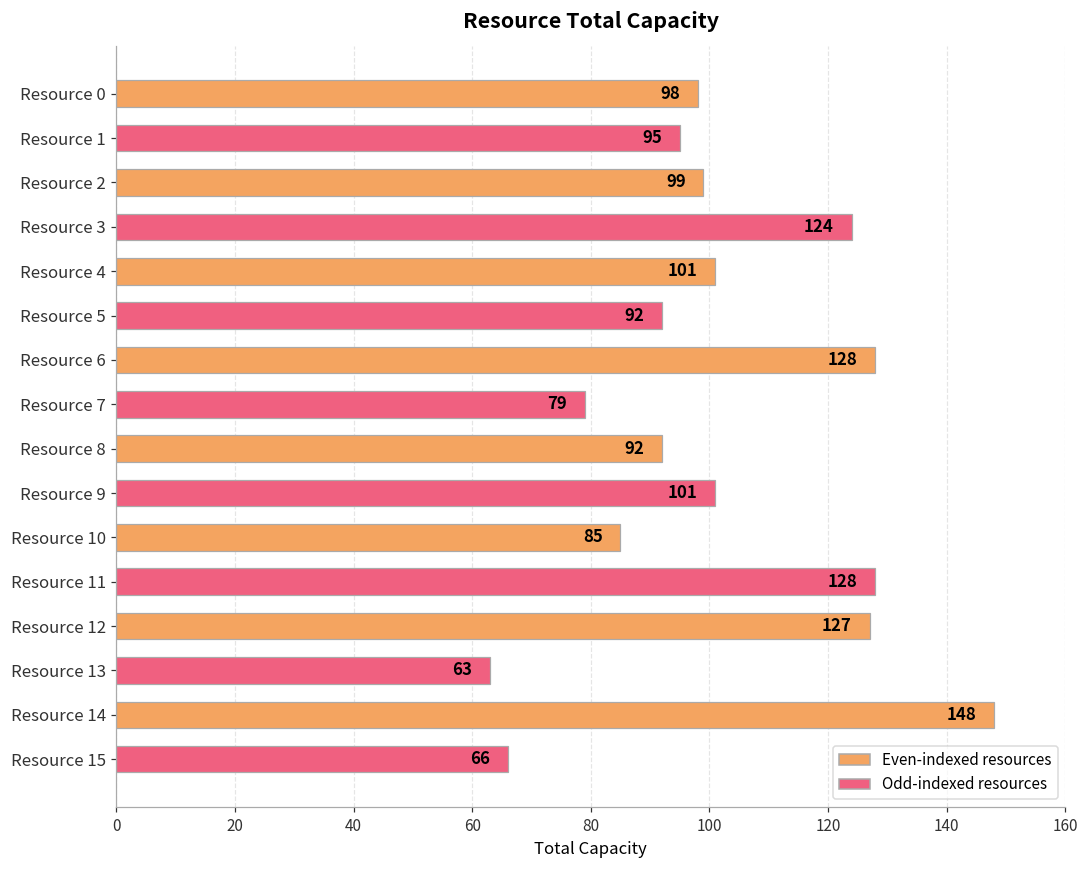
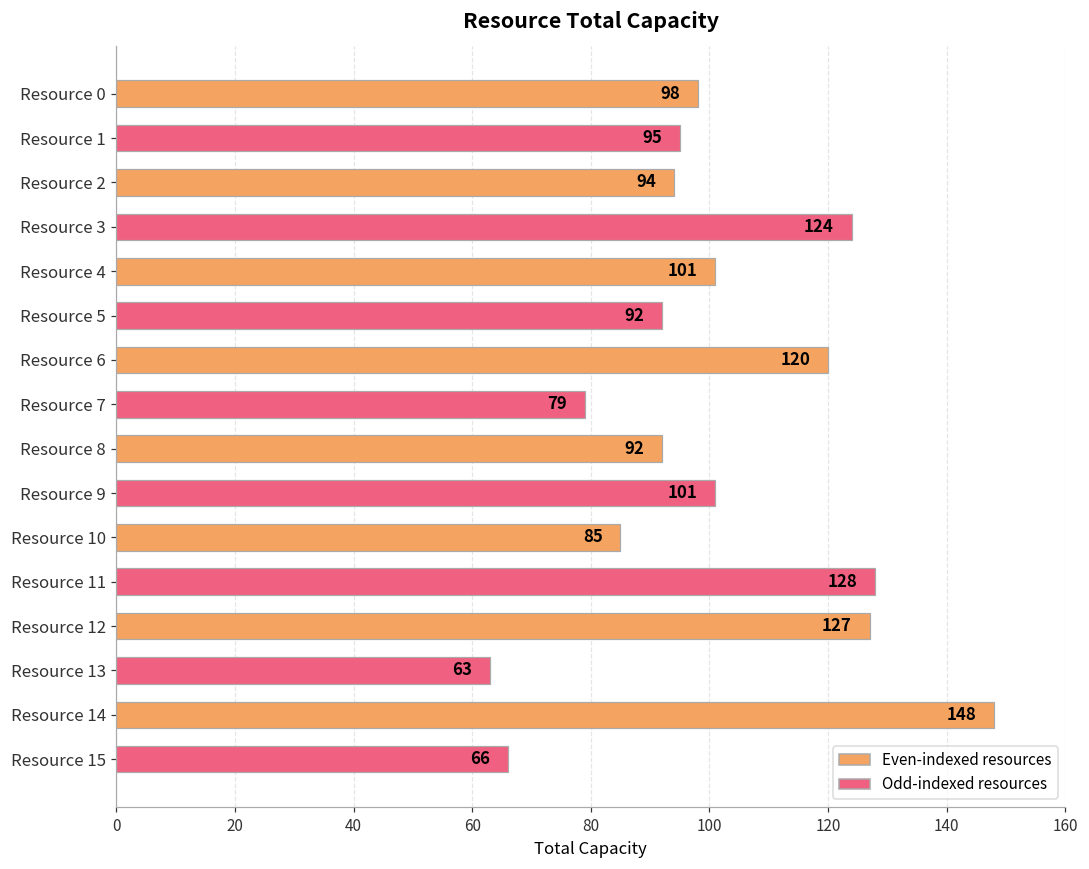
  {
    "Resource 0": 98,
    "Resource 1": 95,
-   "Resource 2": 99,
+   "Resource 2": 94,
    "Resource 3": 124,
    "Resource 4": 101,
    "Resource 5": 92,
-   "Resource 6": 128,
+   "Resource 6": 120,
    "Resource 7": 79,
    "Resource 8": 92,
    "Resource 9": 101,
    "Resource 10": 85,
    "Resource 11": 128,
    "Resource 12": 127,
    "Resource 13": 63,
    "Resource 14": 148,
    "Resource 15": 66
  }
